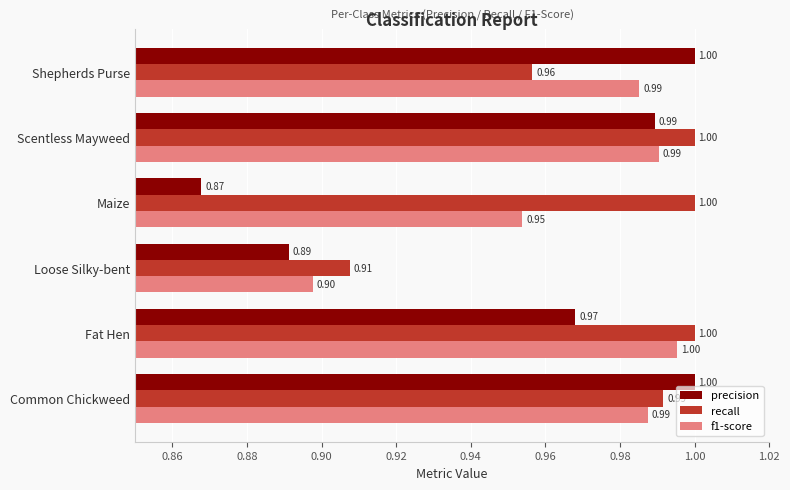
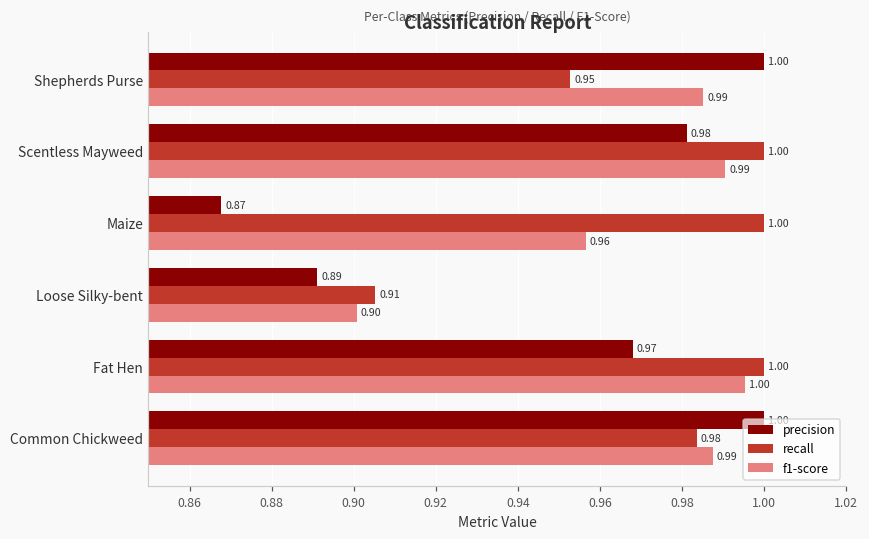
  {
    "precision": {
      "Shepherds Purse": 1.00,
-     "Scentless Mayweed": 0.99,
+     "Scentless Mayweed": 0.98,
      "Maize": 0.87,
      "Loose Silky-bent": 0.89,
      "Fat Hen": 0.97
    },
    "recall": {
-     "Shepherds Purse": 0.96,
+     "Shepherds Purse": 0.95,
      "Scentless Mayweed": 1.00,
      "Maize": 1.00,
-     "Loose Silky-bent": 0.908,
+     "Loose Silky-bent": 0.905,
      "Fat Hen": 1.00,
-     "Common Chickweed": 0.992
+     "Common Chickweed": 0.984
    },
    "f1-score": {
      "Shepherds Purse": 0.99,
      "Scentless Mayweed": 0.99,
-     "Maize": 0.95,
-     "Loose Silky-bent": 0.898,
+     "Maize": 0.96,
+     "Loose Silky-bent": 0.901,
      "Fat Hen": 1.00,
      "Common Chickweed": 0.99
    }
  }
